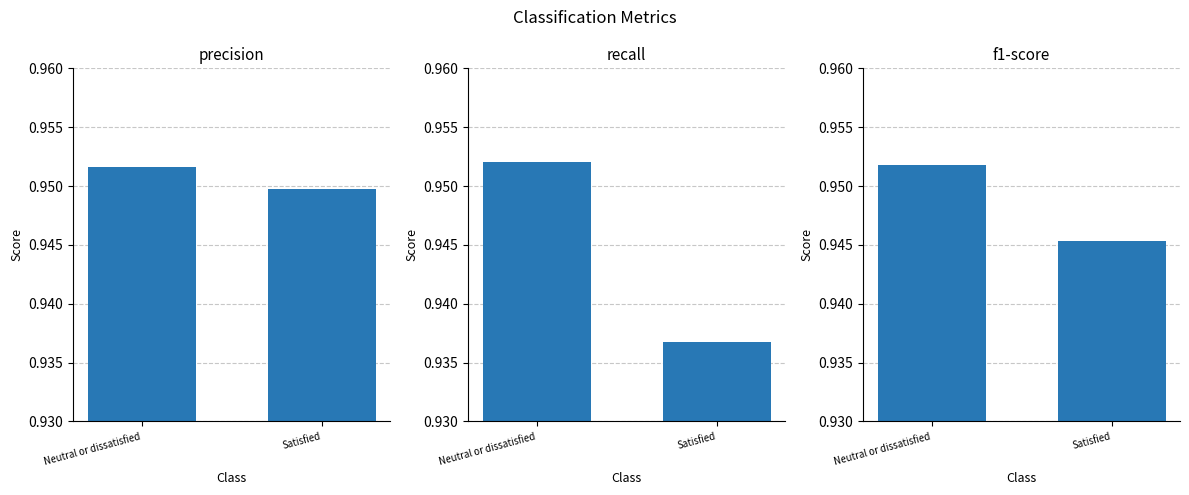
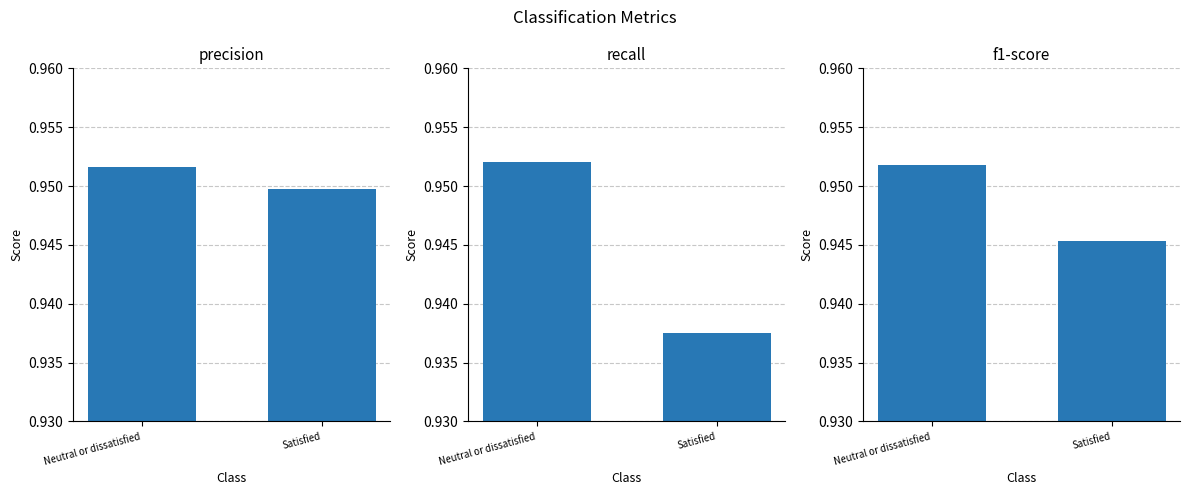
  {
    "precision": {
      "Neutral or dissatisfied": 0.9516,
      "Satisfied": 0.9498
    },
    "recall": {
      "Neutral or dissatisfied": 0.9520,
-     "Satisfied": 0.9367
+     "Satisfied": 0.9375
    },
    "f1-score": {
      "Neutral or dissatisfied": 0.9518,
      "Satisfied": 0.9453
    }
  }
